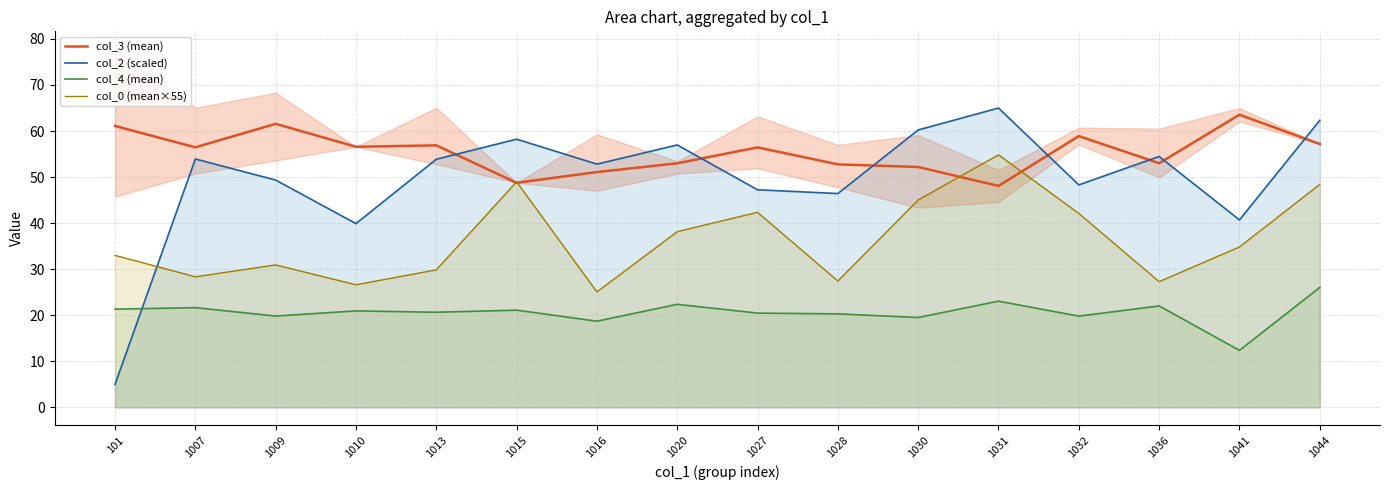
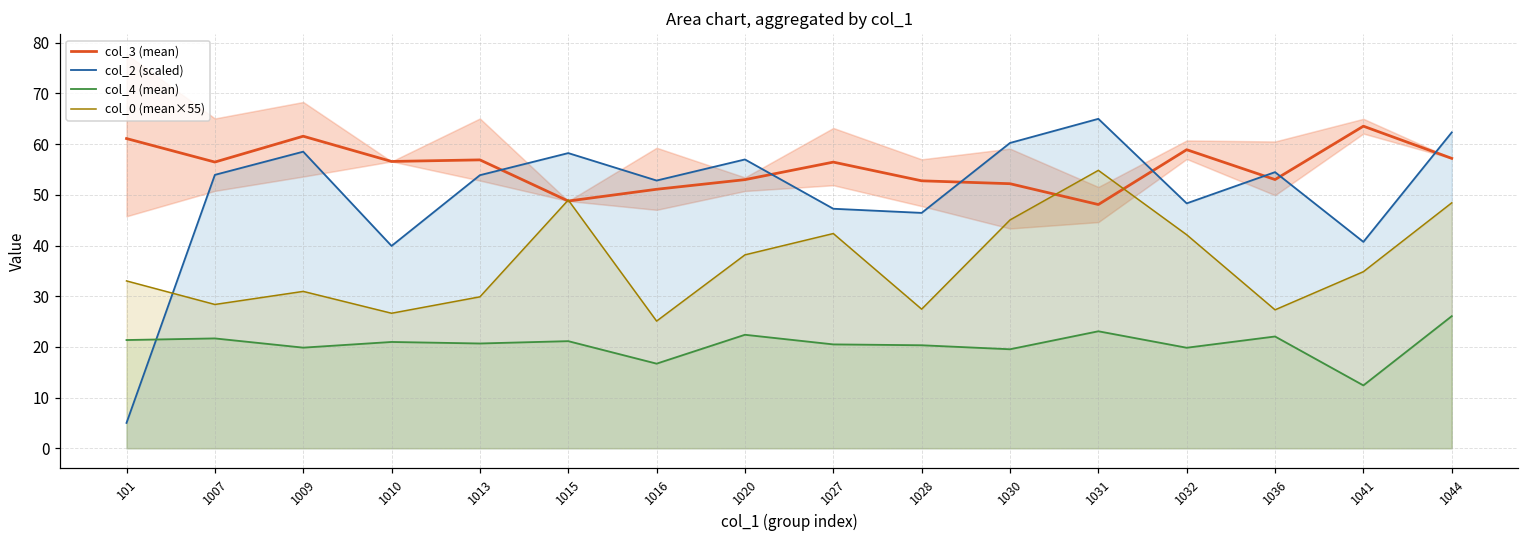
  {
    "col_2 (scaled)": {
      "101": 5,
      "1007": 54,
-     "1009": 49,
+     "1009": 59,
      "1010": 40,
      "1013": 54,
      "1015": 58,
      "1016": 53,
      "1020": 57,
      "1027": 47,
      "1028": 46,
      "1030": 60,
      "1031": 65,
      "1032": 48,
      "1036": 54,
      "1041": 41,
      "1044": 62
    },
    "col_4 (mean)": {
      "101": 21,
      "1007": 22,
      "1009": 20,
      "1010": 21,
      "1013": 21,
      "1015": 21,
-     "1016": 19,
+     "1016": 17,
      "1020": 22,
      "1027": 20,
      "1028": 20,
      "1030": 20,
      "1031": 23,
      "1032": 20,
      "1036": 22,
      "1041": 12,
      "1044": 26
    },
    "col_0 (mean×55)": {
      "101": 33,
      "1007": 28,
      "1009": 31,
      "1010": 27,
      "1013": 30,
      "1016": 25,
      "1020": 38,
      "1027": 42,
      "1028": 27,
      "1030": 45,
      "1031": 55,
      "1032": 42,
      "1036": 27,
      "1041": 35,
      "1044": 48
    }
  }
